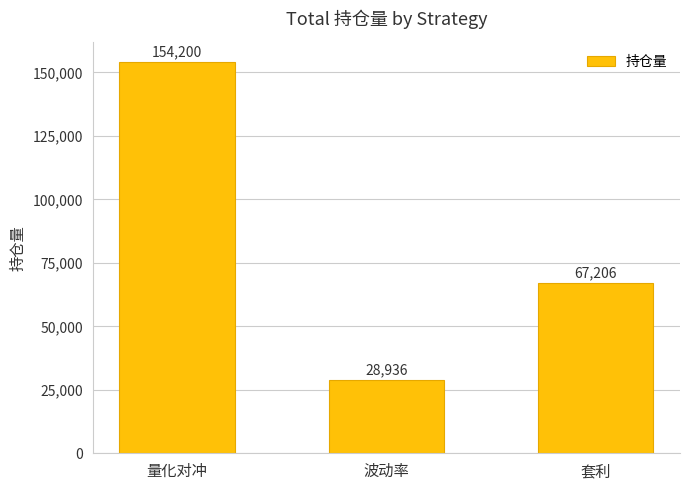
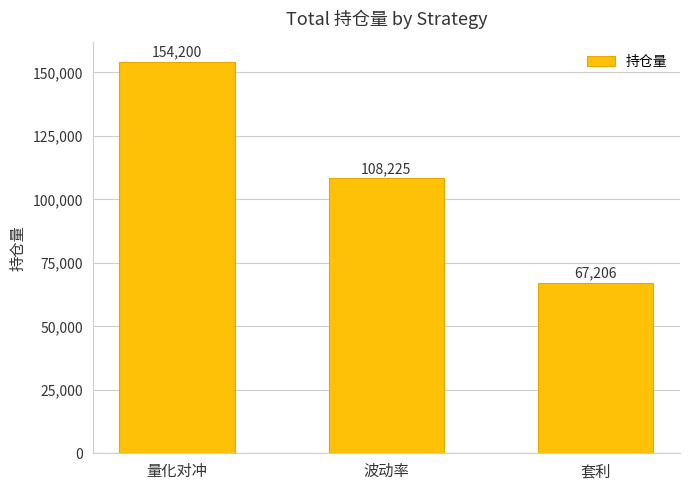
  {
    "量化对冲": "154,200",
-   "波动率": "28,936",
+   "波动率": "108,225",
    "套利": "67,206"
  }
